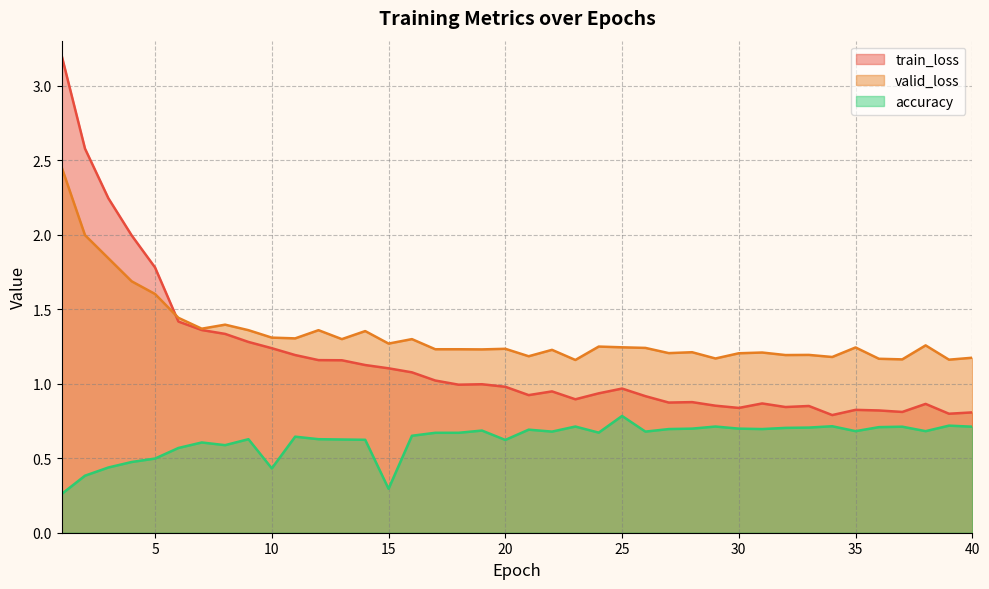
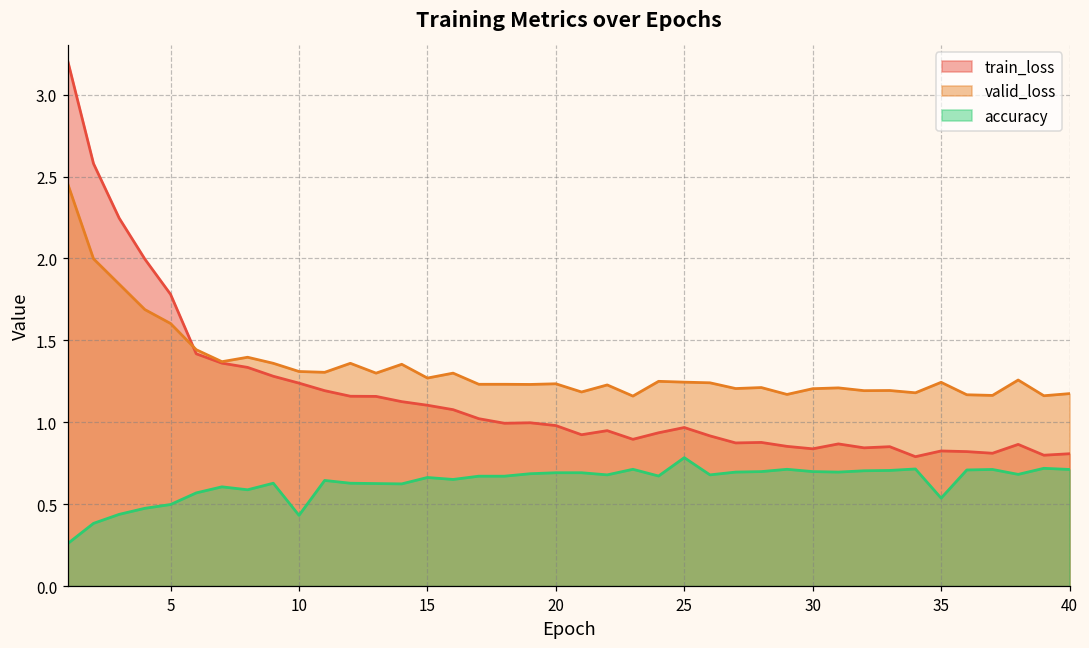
  {
    "accuracy": {
      "5": 0.50,
      "10": 0.43,
-     "15": 0.30,
-     "20": 0.62,
+     "15": 0.66,
+     "20": 0.69,
      "25": 0.78,
      "30": 0.70,
-     "35": 0.68,
+     "35": 0.54,
      "40": 0.71
    }
  }
